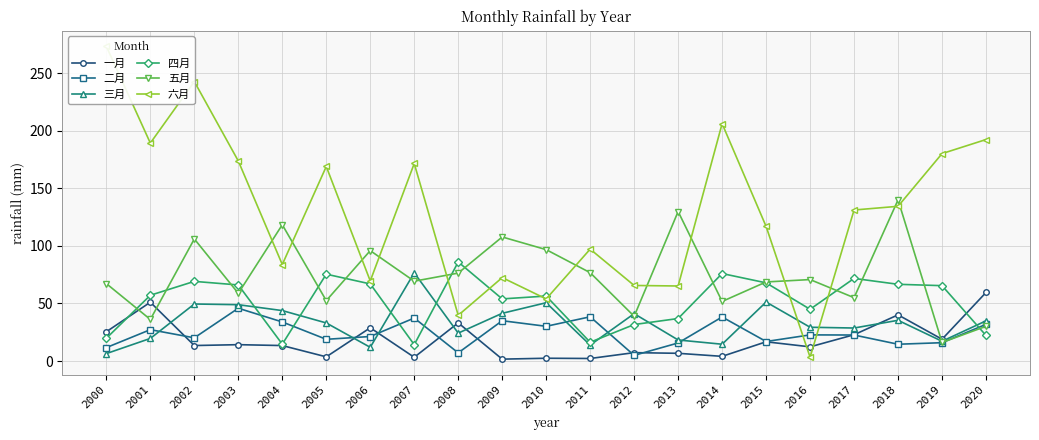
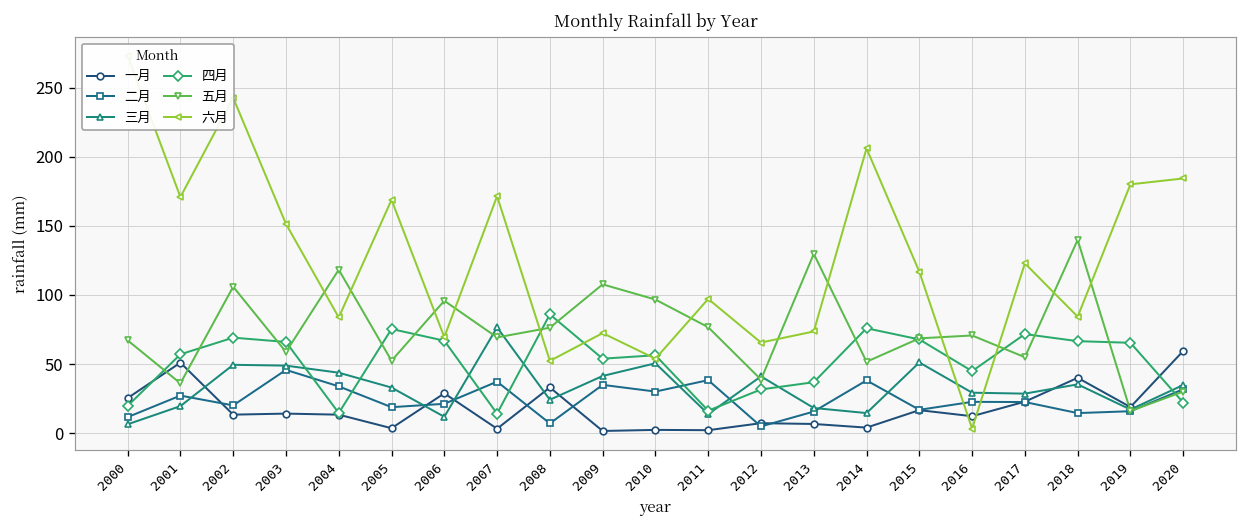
  {
    "六月": {
-     "2001": 189,
-     "2003": 174,
+     "2001": 171,
+     "2003": 151,
      "2004": 84,
      "2005": 169,
      "2006": 70,
      "2007": 171,
-     "2008": 40,
+     "2008": 52,
      "2009": 72,
      "2010": 54,
      "2011": 97,
      "2012": 66,
-     "2013": 65,
+     "2013": 74,
      "2014": 206,
      "2015": 117,
      "2016": 3,
-     "2017": 131,
-     "2018": 134,
+     "2017": 123,
+     "2018": 84,
      "2019": 180,
-     "2020": 192
+     "2020": 184
    }
  }
